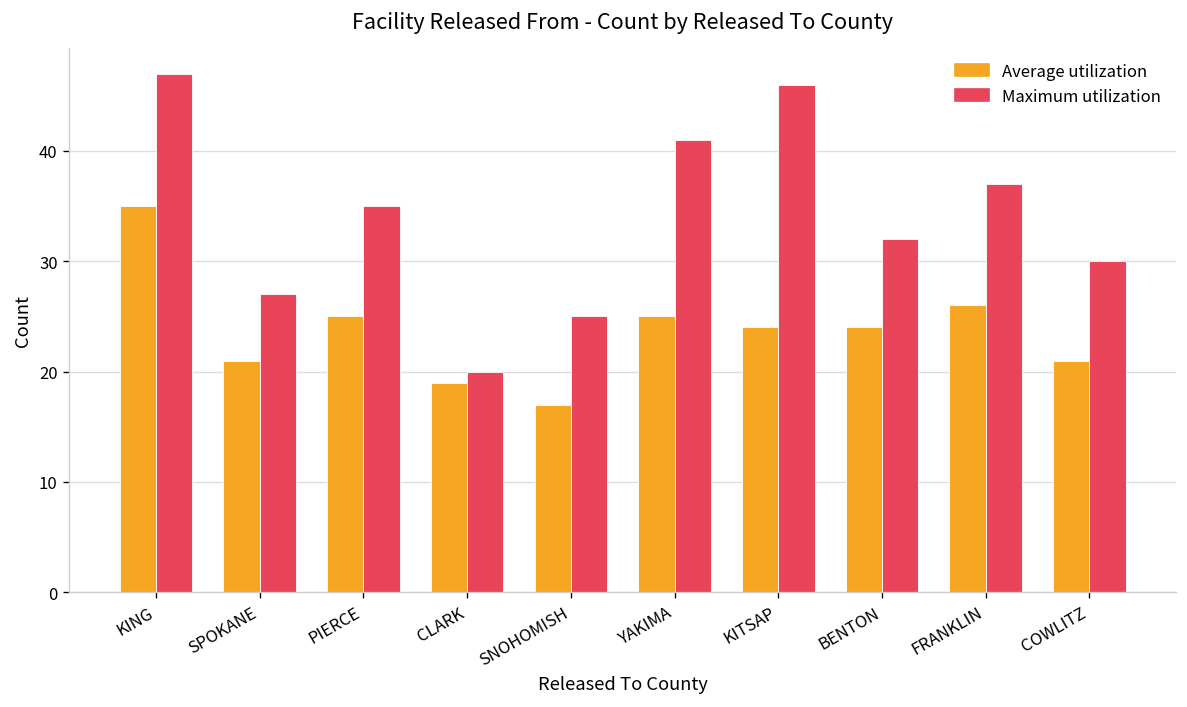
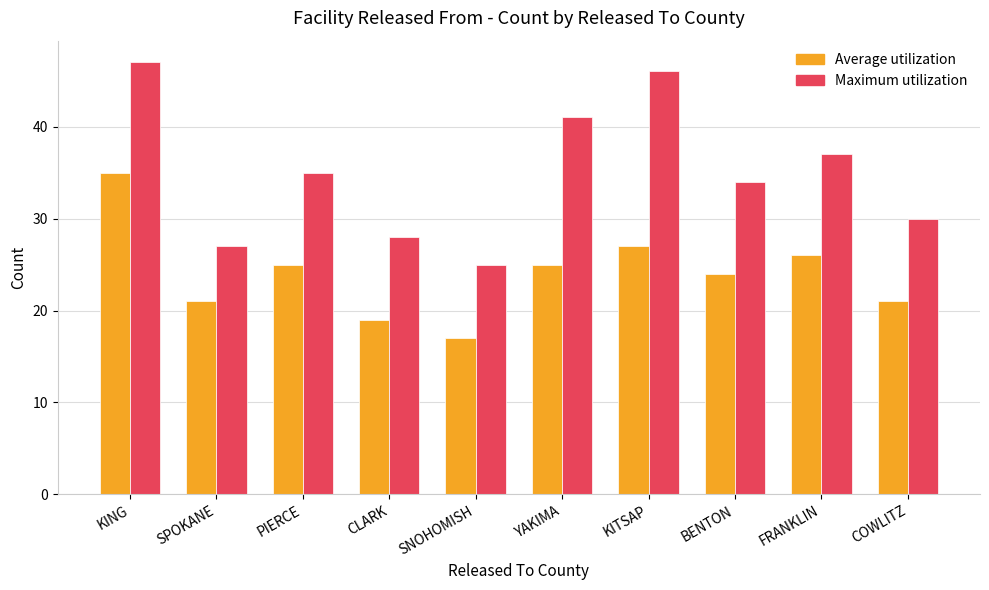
  {
    "Average utilization": {
      "KING": 35,
      "SPOKANE": 21,
      "PIERCE": 25,
      "CLARK": 19,
      "SNOHOMISH": 17,
      "YAKIMA": 25,
-     "KITSAP": 24,
+     "KITSAP": 27,
      "BENTON": 24,
      "FRANKLIN": 26,
      "COWLITZ": 21
    },
    "Maximum utilization": {
      "KING": 47,
      "SPOKANE": 27,
      "PIERCE": 35,
-     "CLARK": 20,
+     "CLARK": 28,
      "SNOHOMISH": 25,
      "YAKIMA": 41,
      "KITSAP": 46,
-     "BENTON": 32,
+     "BENTON": 34,
      "FRANKLIN": 37,
      "COWLITZ": 30
    }
  }
